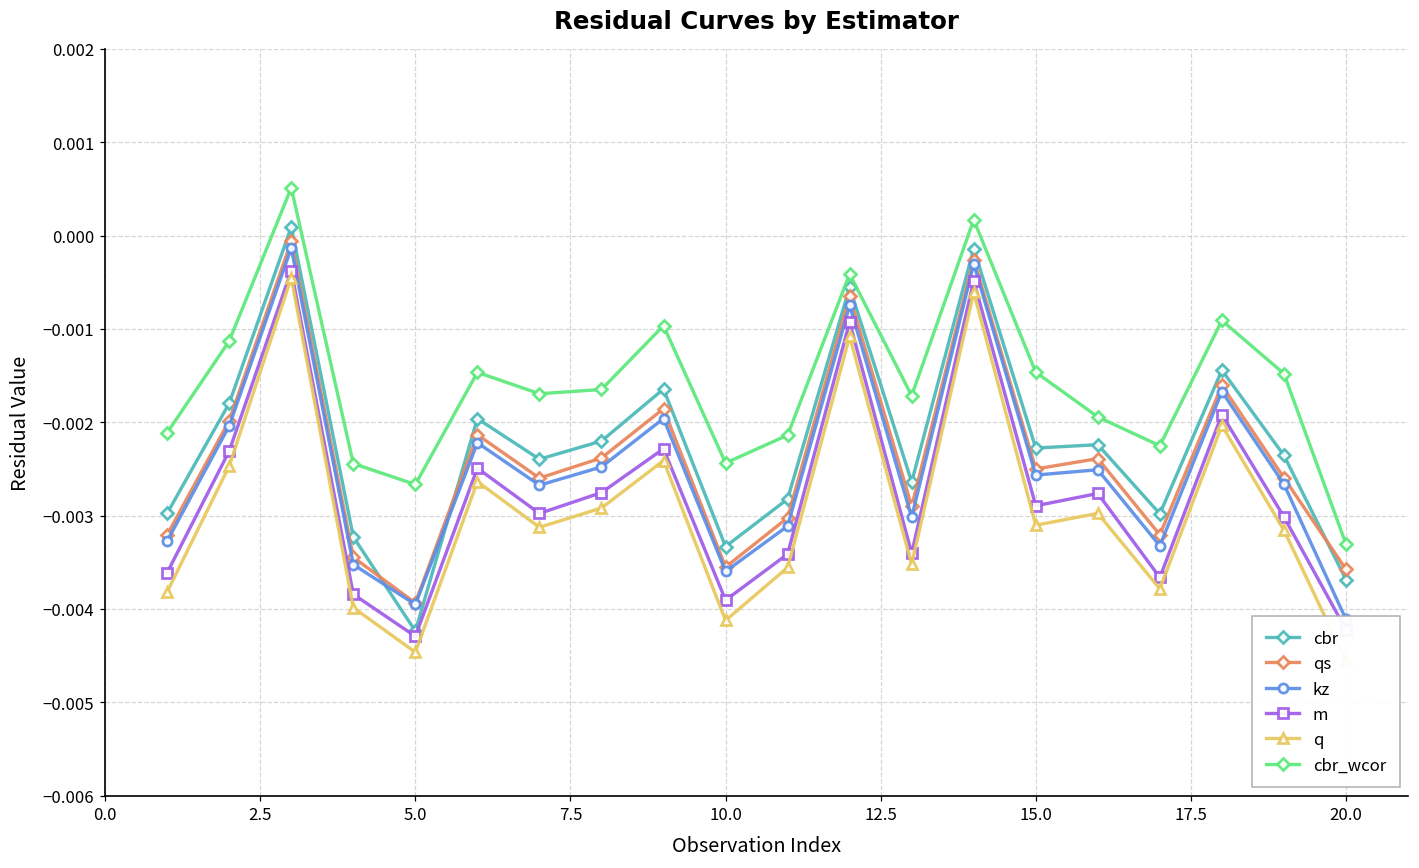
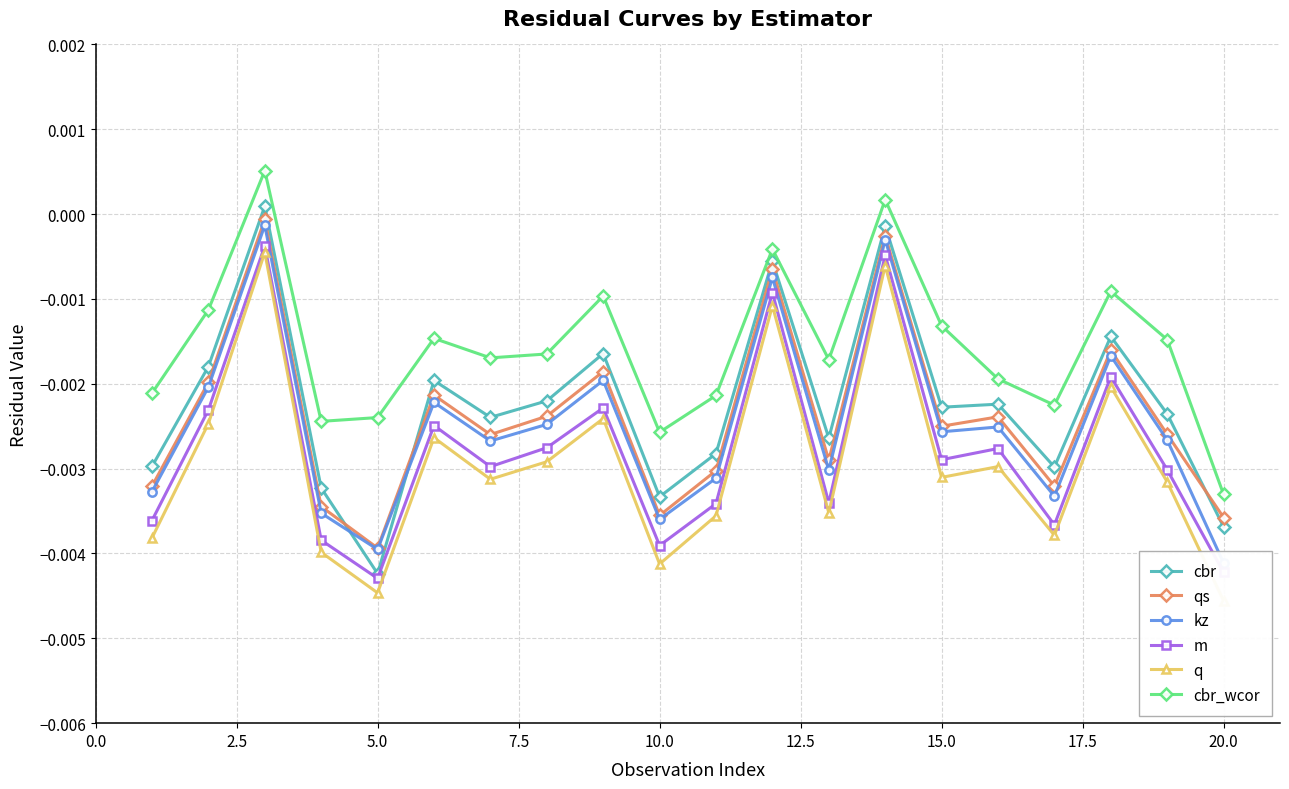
  {
    "cbr": {
      "5.0": -0.0042,
      "10.0": -0.0033,
      "15.0": -0.0023,
      "20.0": -0.0037
    },
    "qs": {
      "10.0": -0.0036,
      "15.0": -0.0025,
      "20.0": -0.0036
    },
    "kz": {
      "10.0": -0.0036,
      "15.0": -0.0026
    },
    "m": {
      "5.0": -0.0043,
      "10.0": -0.0039,
      "15.0": -0.0029
    },
    "q": {
      "5.0": -0.0045,
      "10.0": -0.0041,
      "15.0": -0.0031
    },
    "cbr_wcor": {
-     "5.0": -0.0027,
-     "10.0": -0.0024,
-     "15.0": -0.0015,
+     "5.0": -0.0024,
+     "10.0": -0.0026,
+     "15.0": -0.0013,
      "20.0": -0.0033
    }
  }
